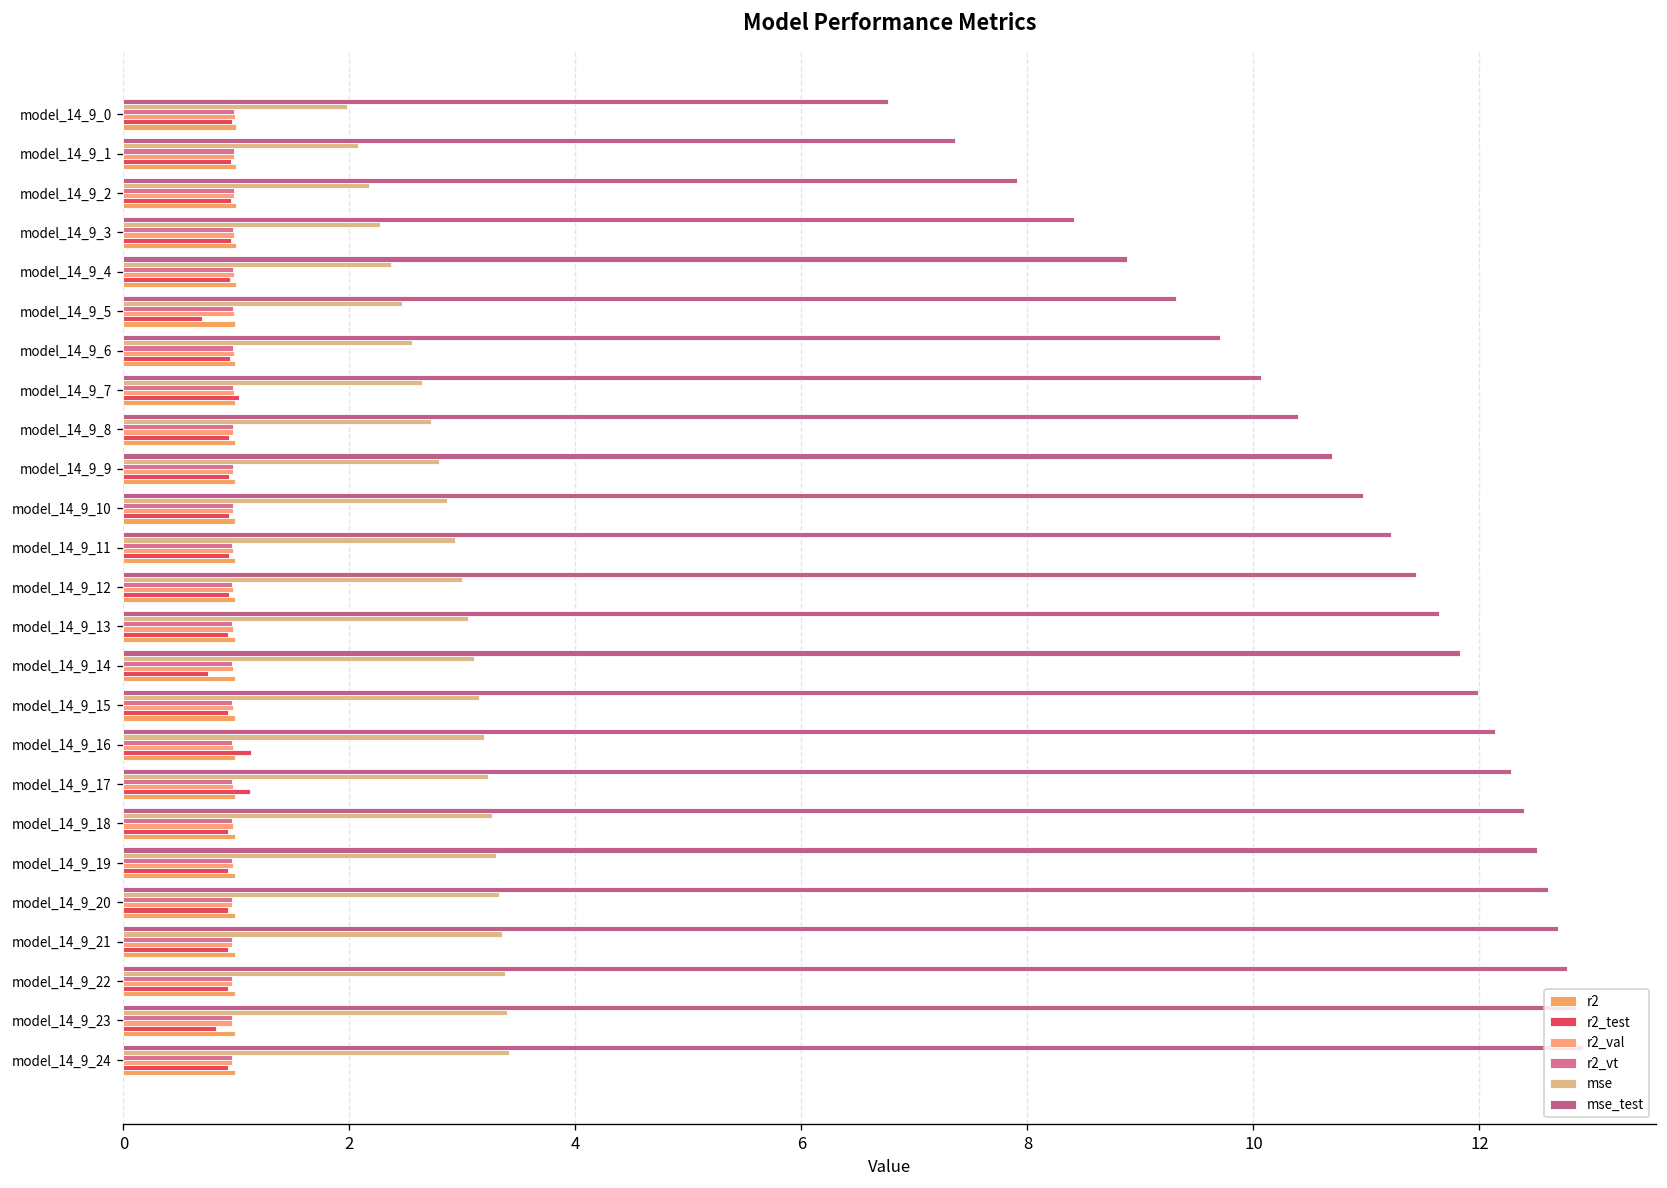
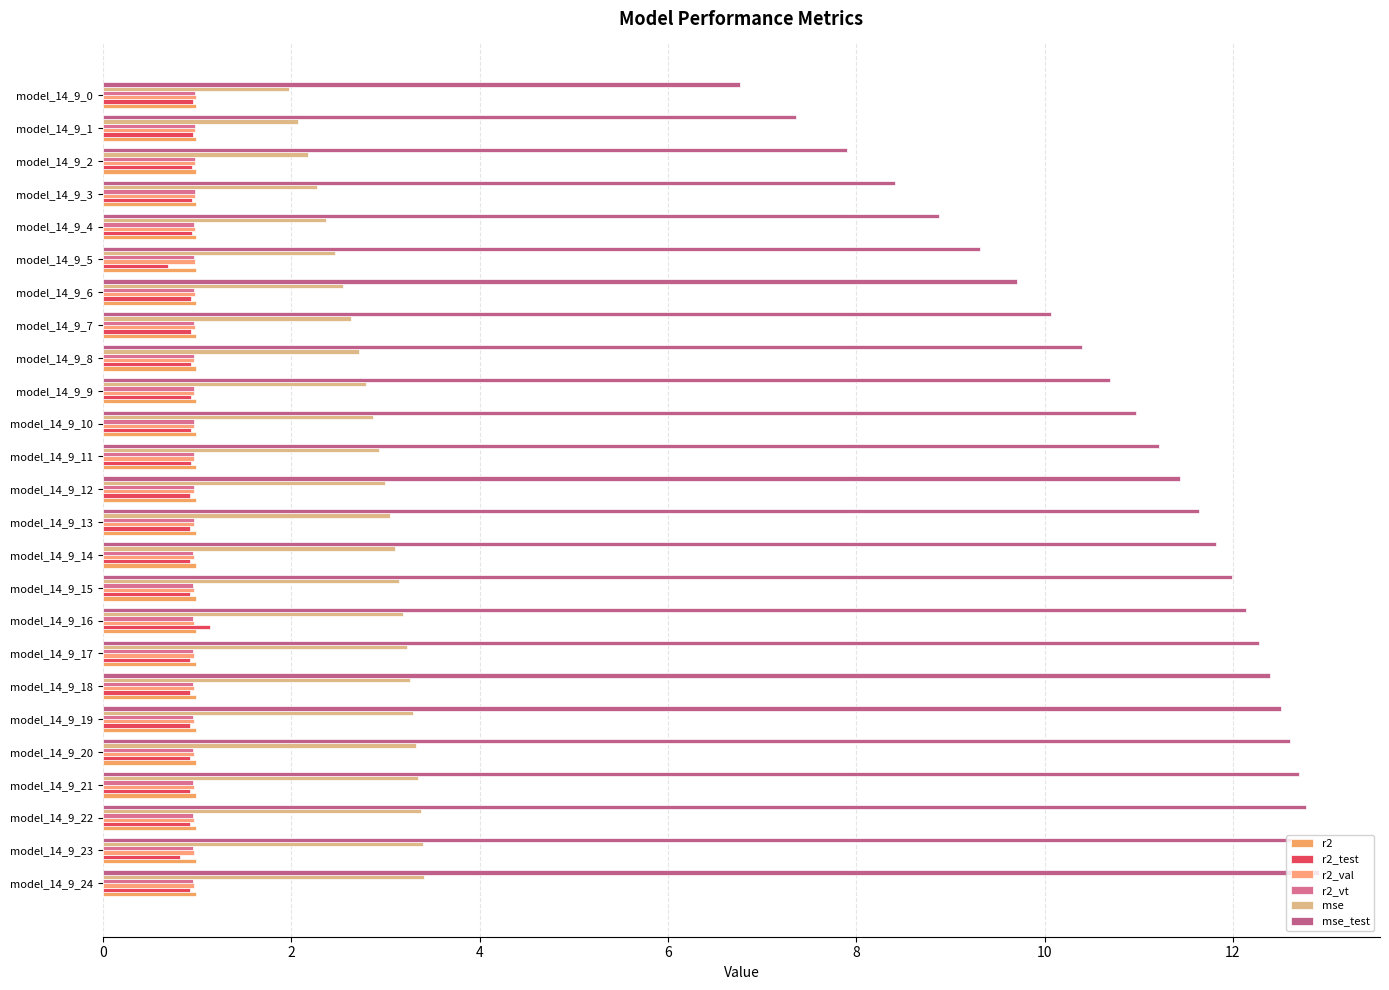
  {
    "r2_test": {
      "model_14_9_0": 1.0,
      "model_14_9_1": 1.0,
      "model_14_9_2": 1.0,
      "model_14_9_3": 0.9,
      "model_14_9_4": 0.9,
      "model_14_9_5": 0.7,
      "model_14_9_6": 0.9,
-     "model_14_9_7": 1.0,
+     "model_14_9_7": 0.9,
      "model_14_9_8": 0.9,
      "model_14_9_9": 0.9,
      "model_14_9_10": 0.9,
      "model_14_9_11": 0.9,
      "model_14_9_12": 0.9,
      "model_14_9_13": 0.9,
-     "model_14_9_14": 0.7,
+     "model_14_9_14": 0.9,
      "model_14_9_15": 0.9,
      "model_14_9_16": 1.1,
-     "model_14_9_17": 1.1,
+     "model_14_9_17": 0.9,
      "model_14_9_18": 0.9,
      "model_14_9_19": 0.9,
      "model_14_9_20": 0.9,
      "model_14_9_21": 0.9,
      "model_14_9_22": 0.9,
      "model_14_9_23": 0.8,
      "model_14_9_24": 0.9
    }
  }
